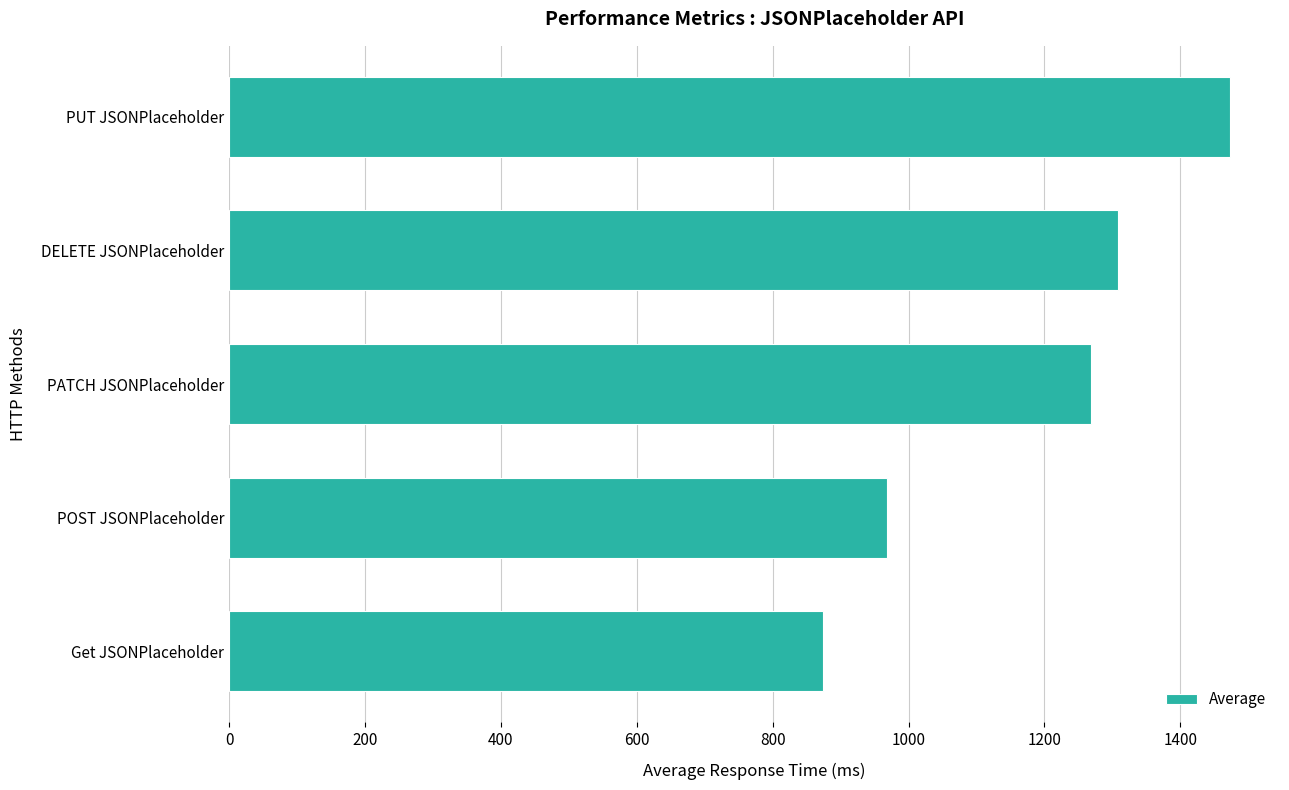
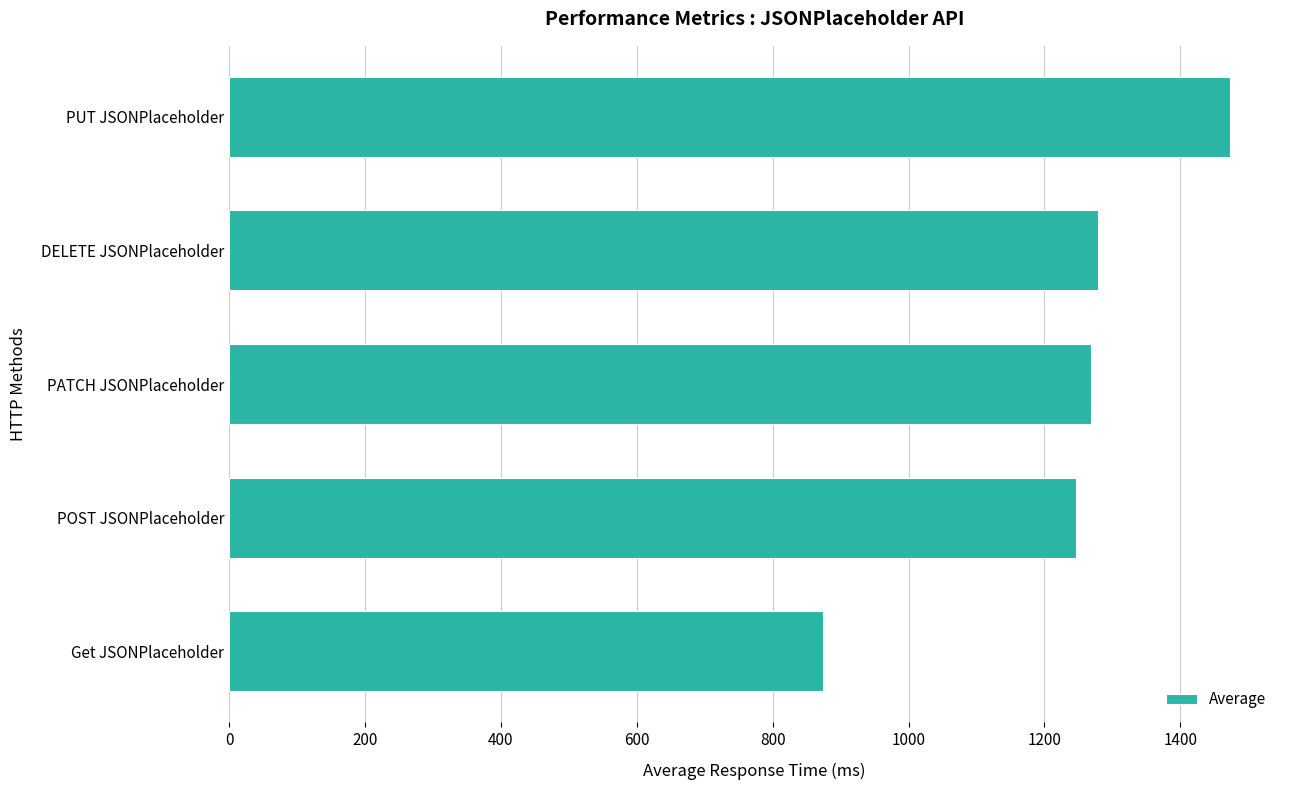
  {
    "PUT JSONPlaceholder": 1470,
-   "DELETE JSONPlaceholder": 1310,
+   "DELETE JSONPlaceholder": 1280,
    "PATCH JSONPlaceholder": 1270,
-   "POST JSONPlaceholder": 970,
+   "POST JSONPlaceholder": 1250,
    "Get JSONPlaceholder": 870
  }
